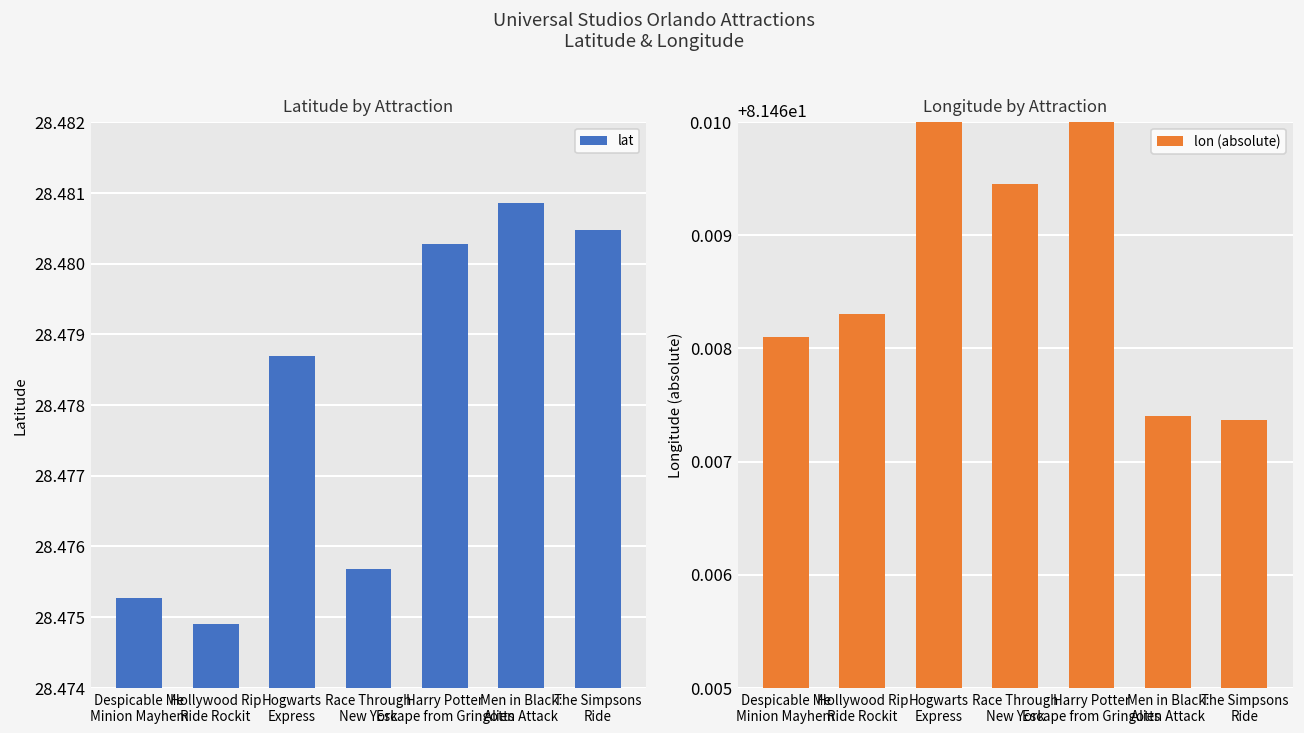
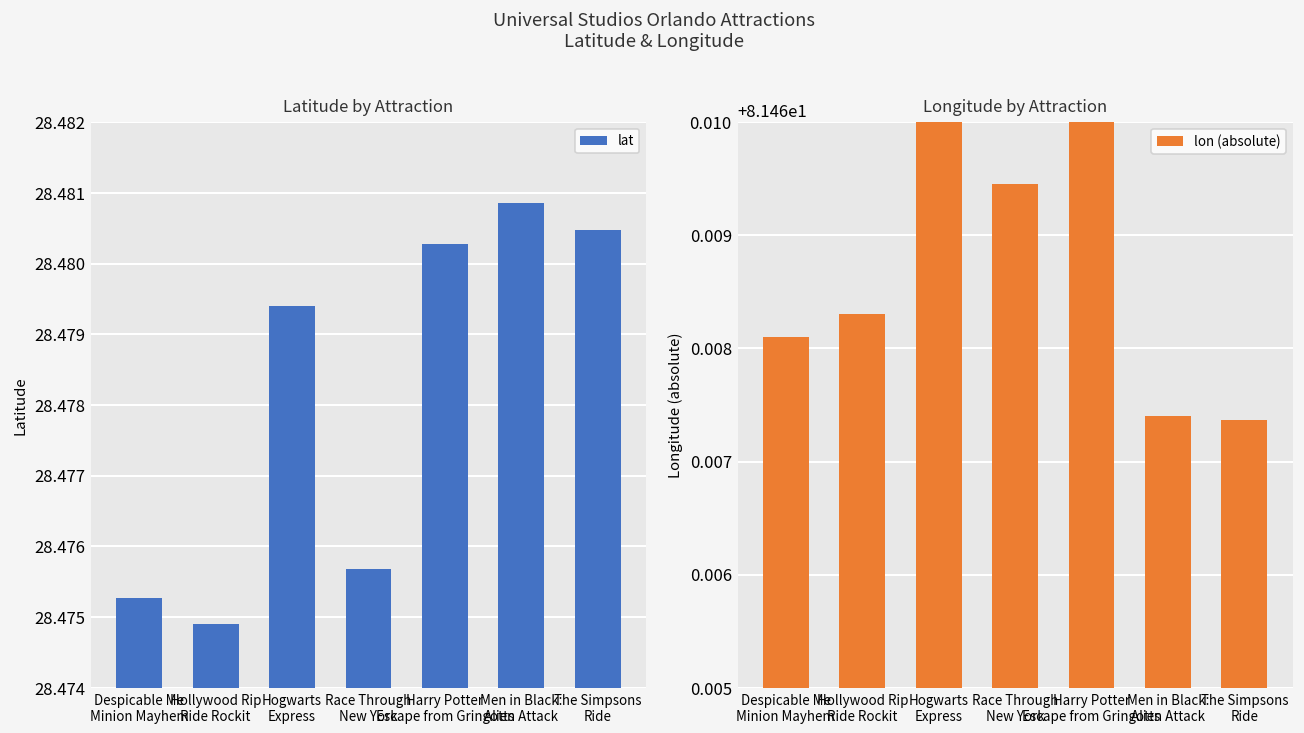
  {
    "Latitude by Attraction": {
-     "Hogwarts Express": 28.4787,
+     "Hogwarts Express": 28.4794,
      "The Simpsons Ride": 28.4805
    },
    "Longitude by Attraction": {
      "The Simpsons Ride": 81.4674
    }
  }
